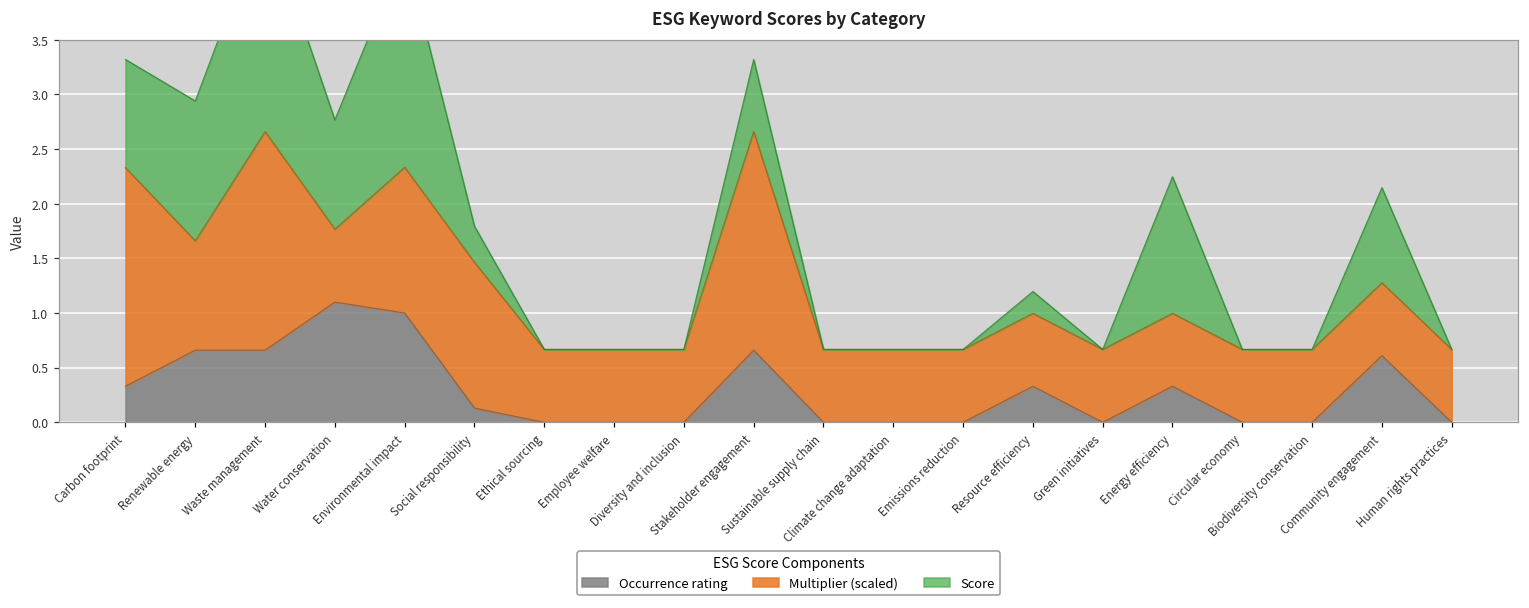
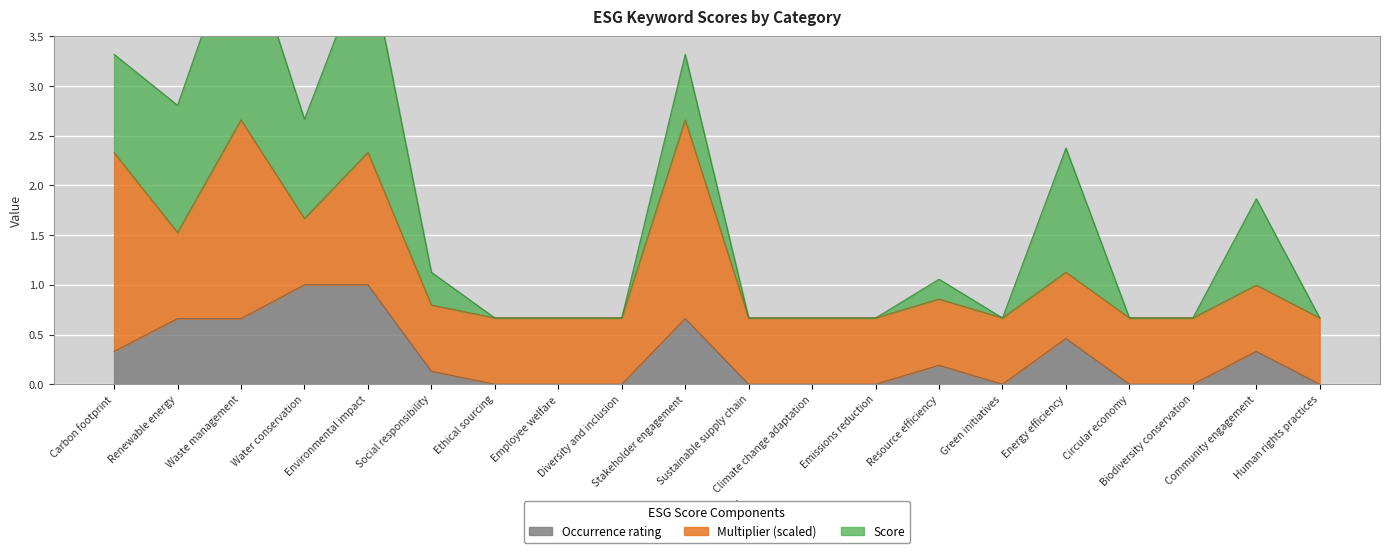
  {
    "Occurrence rating": {
      "Carbon footprint": 0.3,
      "Renewable energy": 0.7,
      "Waste management": 0.7,
-     "Water conservation": 1.1,
+     "Water conservation": 1.0,
      "Environmental impact": 1.0,
      "Social responsibility": 0.1,
      "Ethical sourcing": 0.0,
      "Employee welfare": 0.0,
      "Diversity and inclusion": 0.0,
      "Stakeholder engagement": 0.7,
      "Sustainable supply chain": 0.0,
      "Climate change adaptation": 0.0,
      "Emissions reduction": 0.0,
-     "Resource efficiency": 0.3,
+     "Resource efficiency": 0.2,
      "Green initiatives": 0.0,
-     "Energy efficiency": 0.3,
+     "Energy efficiency": 0.5,
      "Circular economy": 0.0,
      "Biodiversity conservation": 0.0,
-     "Community engagement": 0.6,
+     "Community engagement": 0.3,
      "Human rights practices": 0.0
    },
    "Multiplier (scaled)": {
      "Carbon footprint": 2.0,
-     "Renewable energy": 1.0,
+     "Renewable energy": 0.9,
      "Waste management": 2.0,
      "Water conservation": 0.7,
      "Environmental impact": 1.3,
-     "Social responsibility": 1.3,
+     "Social responsibility": 0.7,
      "Stakeholder engagement": 2.0,
      "Resource efficiency": 0.7,
      "Energy efficiency": 0.7,
      "Community engagement": 0.7
    },
    "Score": {
      "Carbon footprint": 1.0,
      "Renewable energy": 1.3,
      "Water conservation": 1.0,
      "Social responsibility": 0.3,
      "Stakeholder engagement": 0.7,
      "Resource efficiency": 0.2,
      "Energy efficiency": 1.3,
      "Community engagement": 0.9
    }
  }
